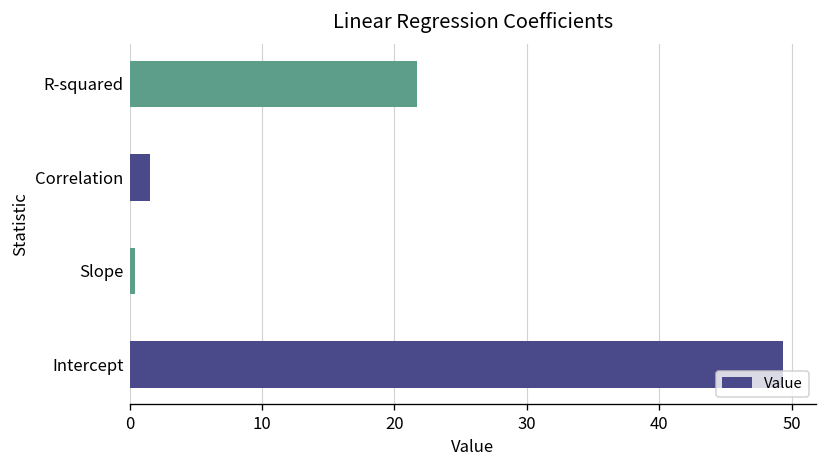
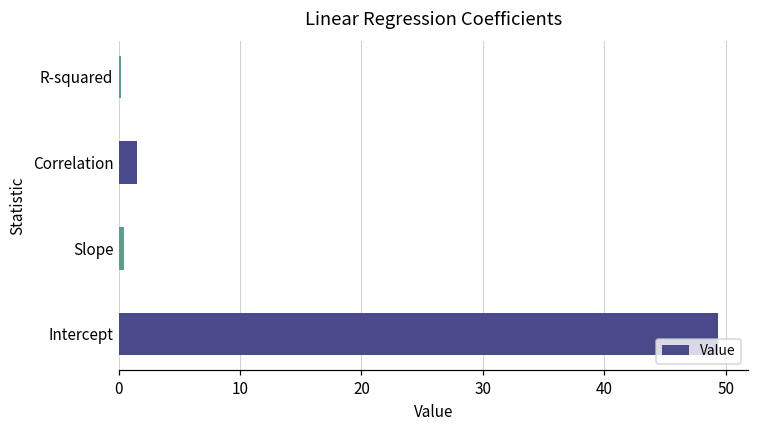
  {
-   "R-squared": 21.7,
+   "R-squared": 0.2,
    "Correlation": 1.5,
    "Slope": 0.4,
    "Intercept": 49.4
  }
